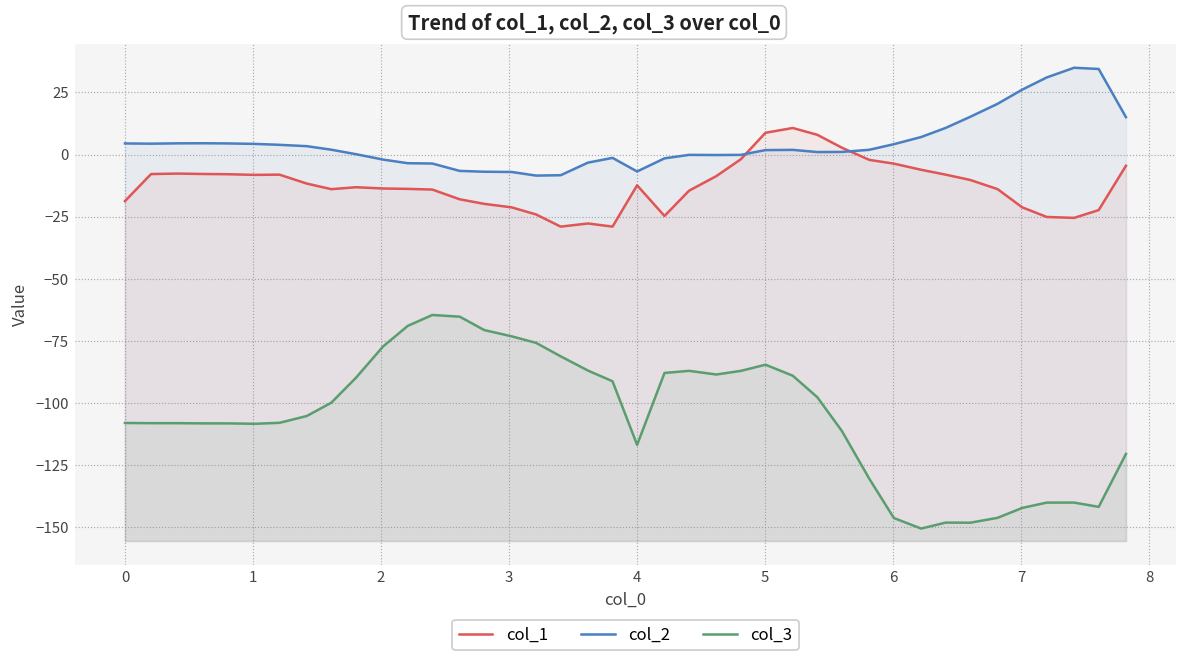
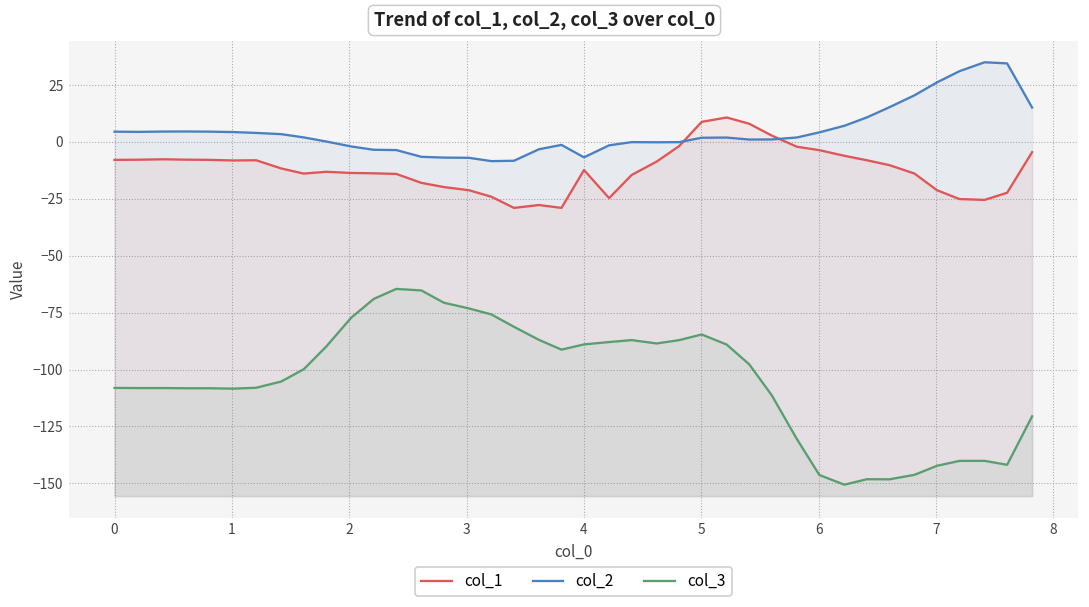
  {
    "col_1": {
-     "0": -19,
+     "0": -8,
      "4": -12
    },
    "col_2": {
      "0": 4,
      "4": -7
    },
    "col_3": {
      "0": -108,
-     "4": -117
+     "4": -89
    }
  }
